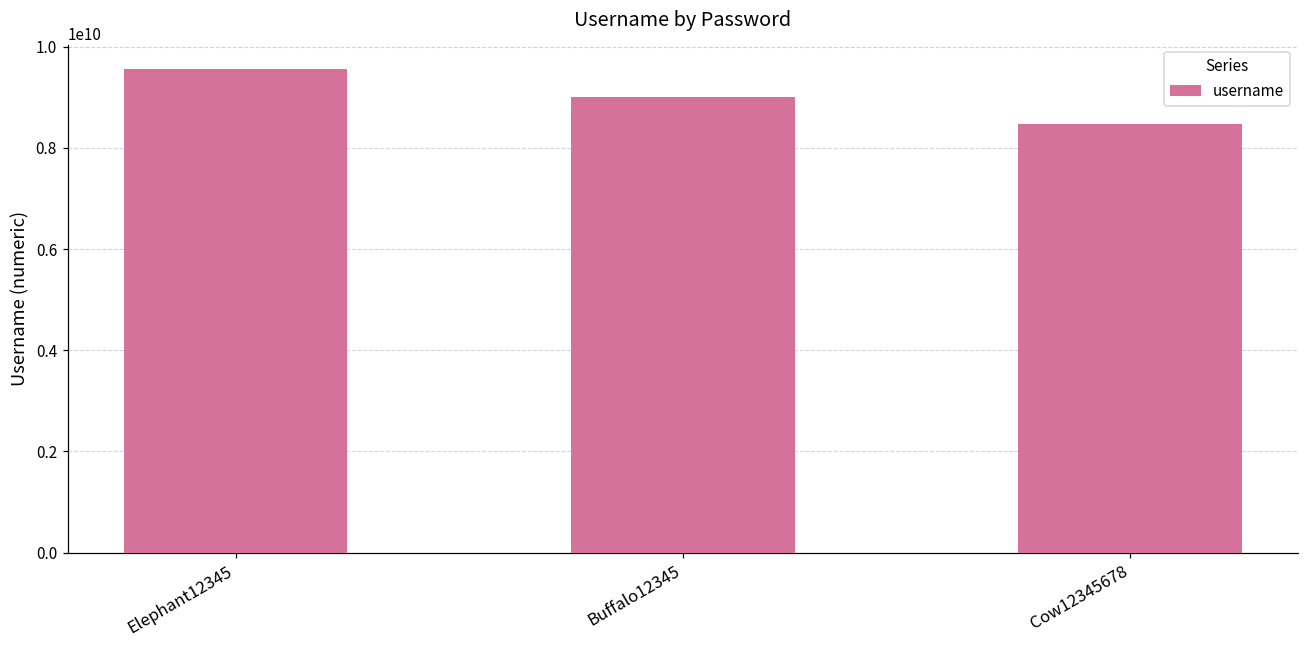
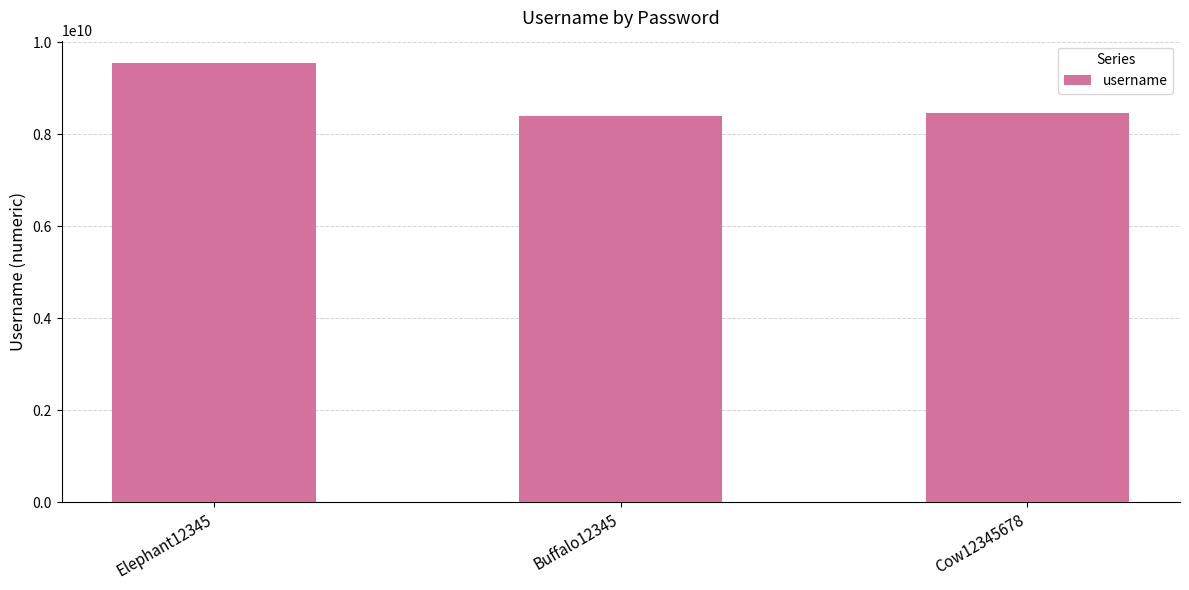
  {
    "Elephant12345": 9600000000,
-   "Buffalo12345": 9000000000,
+   "Buffalo12345": 8400000000,
    "Cow12345678": 8500000000
  }
